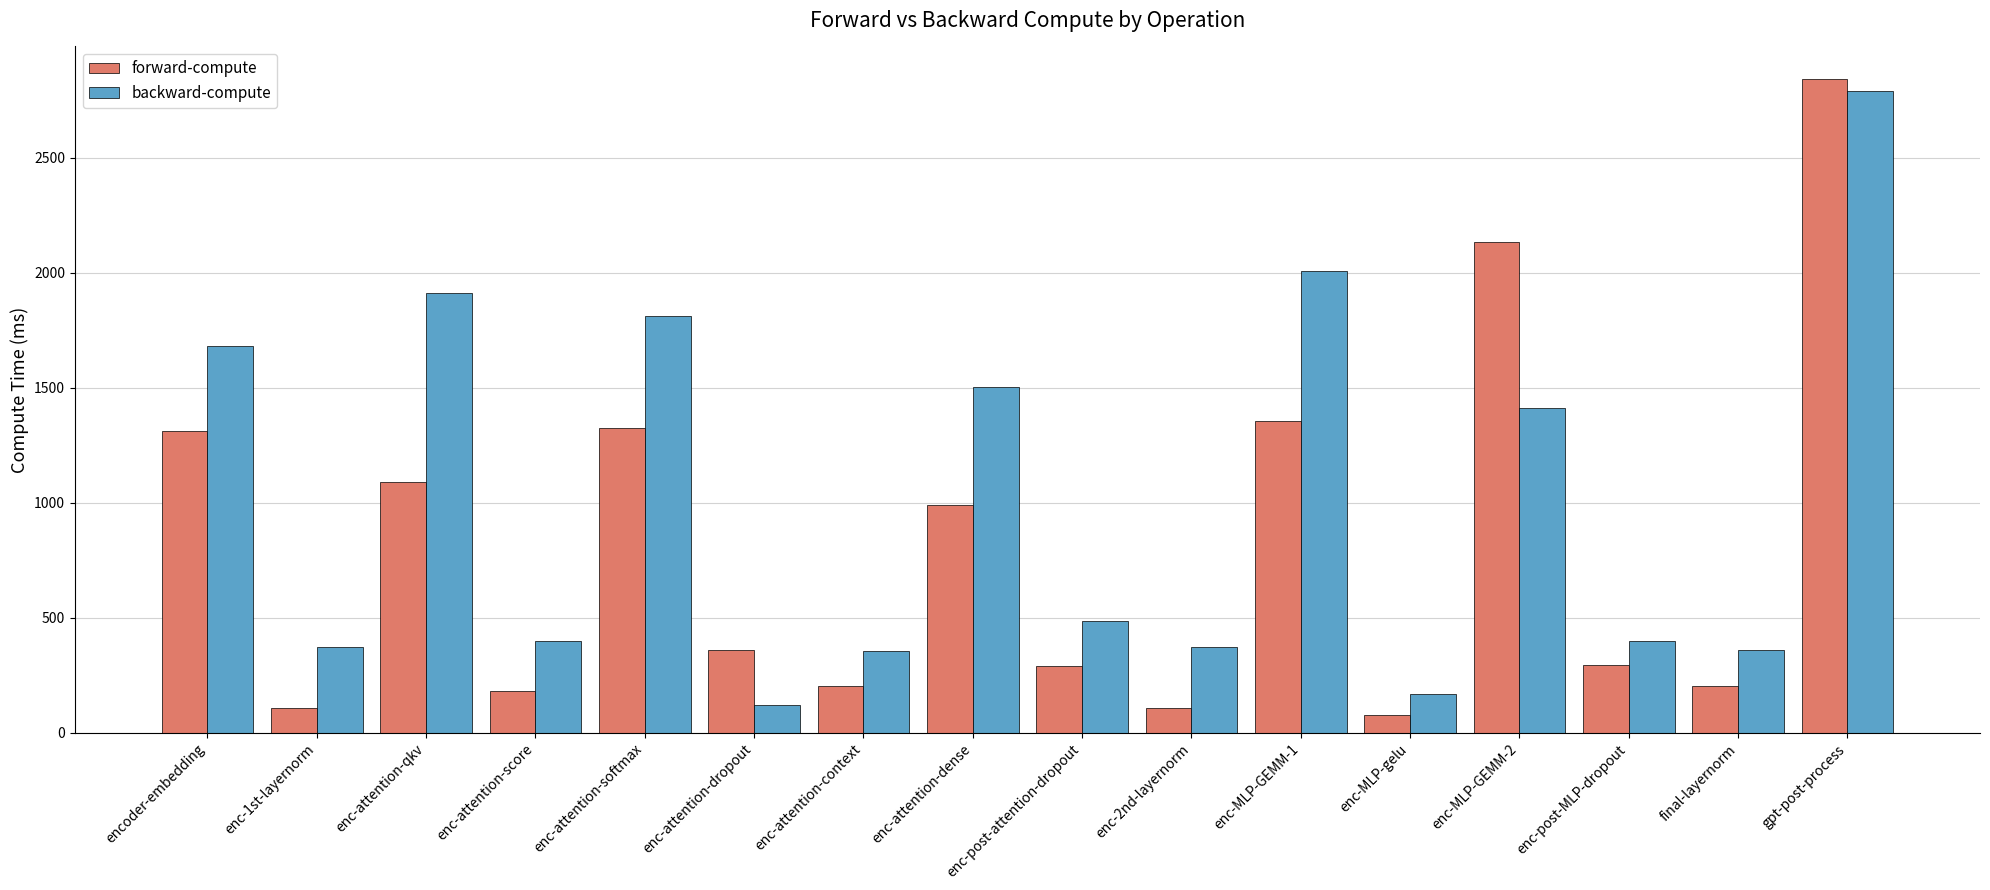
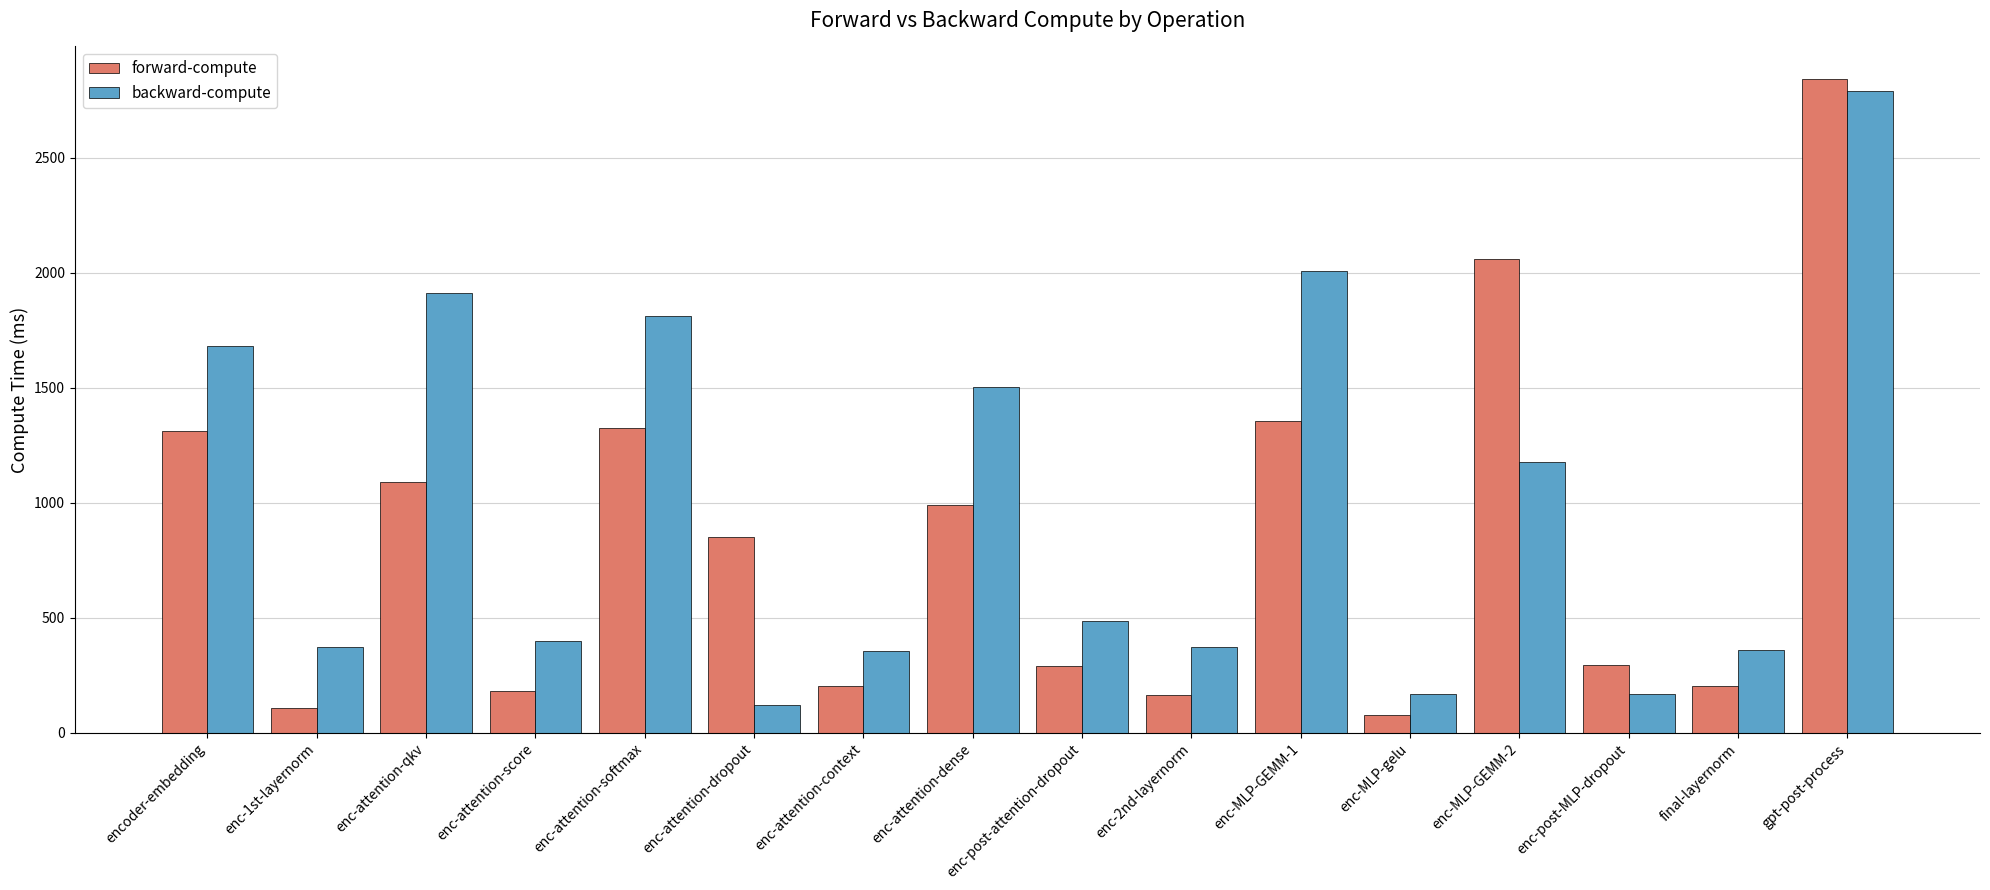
  {
    "forward-compute": {
      "encoder-embedding": 1310,
      "enc-1st-layernorm": 110,
      "enc-attention-qkv": 1090,
      "enc-attention-score": 180,
      "enc-attention-softmax": 1330,
-     "enc-attention-dropout": 360,
+     "enc-attention-dropout": 850,
      "enc-attention-context": 200,
      "enc-attention-dense": 990,
      "enc-post-attention-dropout": 290,
-     "enc-2nd-layernorm": 110,
+     "enc-2nd-layernorm": 170,
      "enc-MLP-GEMM-1": 1360,
      "enc-MLP-gelu": 80,
-     "enc-MLP-GEMM-2": 2130,
+     "enc-MLP-GEMM-2": 2060,
      "enc-post-MLP-dropout": 290,
      "final-layernorm": 200,
      "gpt-post-process": 2840
    },
    "backward-compute": {
      "encoder-embedding": 1680,
      "enc-1st-layernorm": 370,
      "enc-attention-qkv": 1910,
      "enc-attention-score": 400,
      "enc-attention-softmax": 1810,
      "enc-attention-dropout": 120,
      "enc-attention-context": 350,
      "enc-attention-dense": 1500,
      "enc-post-attention-dropout": 490,
      "enc-2nd-layernorm": 370,
      "enc-MLP-GEMM-1": 2010,
      "enc-MLP-gelu": 170,
-     "enc-MLP-GEMM-2": 1410,
-     "enc-post-MLP-dropout": 400,
+     "enc-MLP-GEMM-2": 1180,
+     "enc-post-MLP-dropout": 170,
      "final-layernorm": 360,
      "gpt-post-process": 2790
    }
  }
